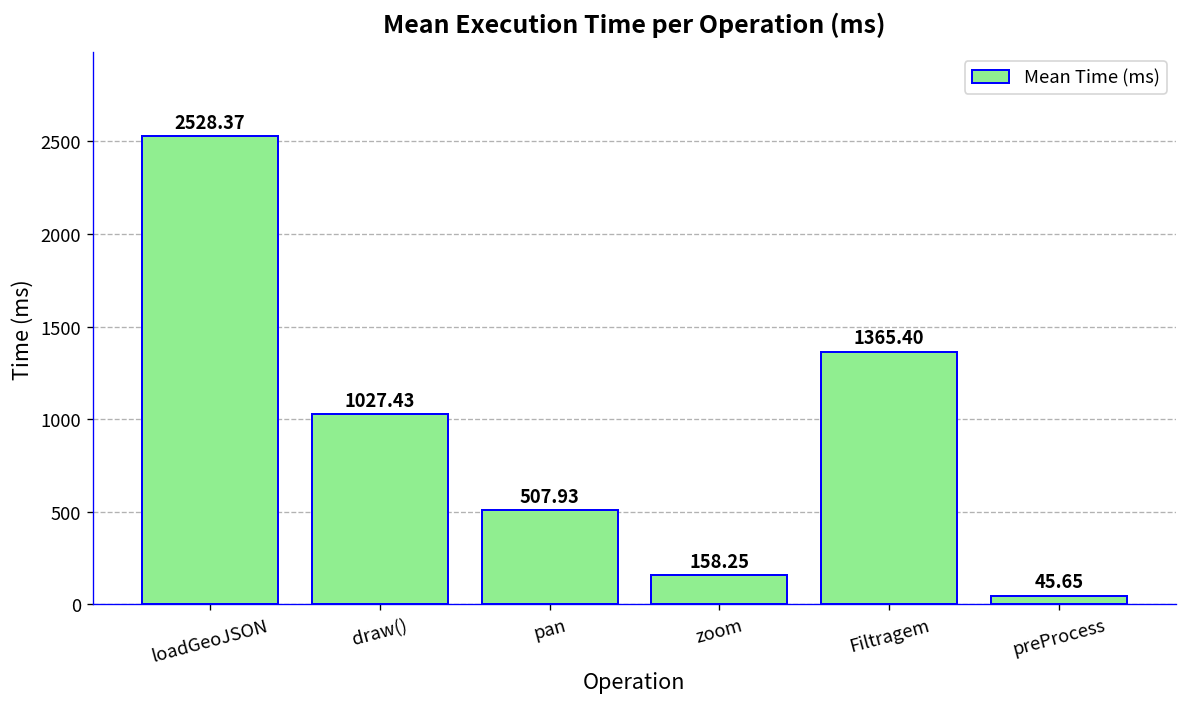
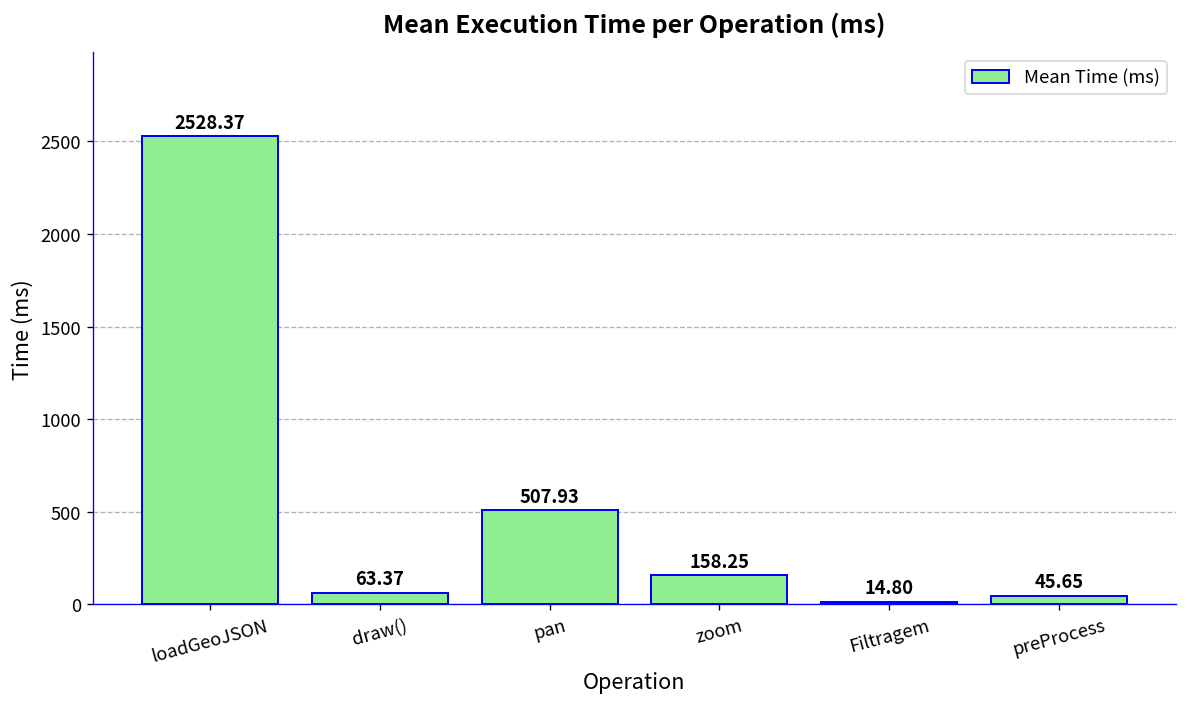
  {
    "loadGeoJSON": 2528.37,
-   "draw()": 1027.43,
+   "draw()": 63.37,
    "pan": 507.93,
    "zoom": 158.25,
-   "Filtragem": 1365.40,
+   "Filtragem": 14.80,
    "preProcess": 45.65
  }
